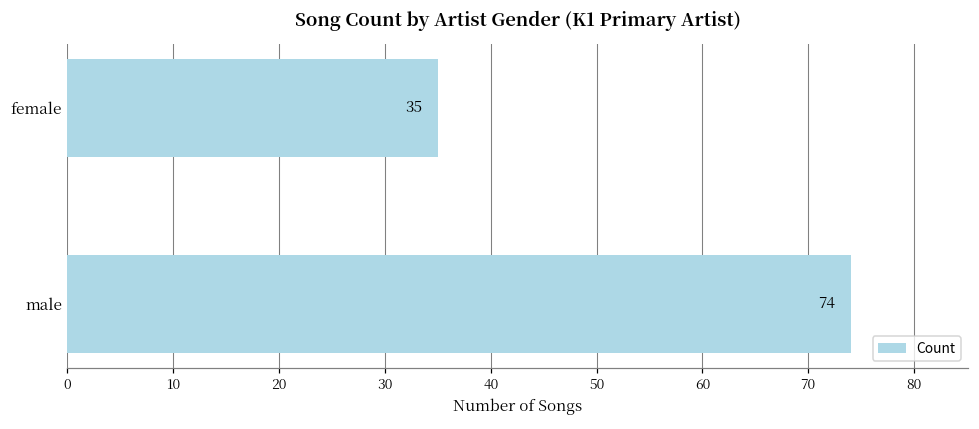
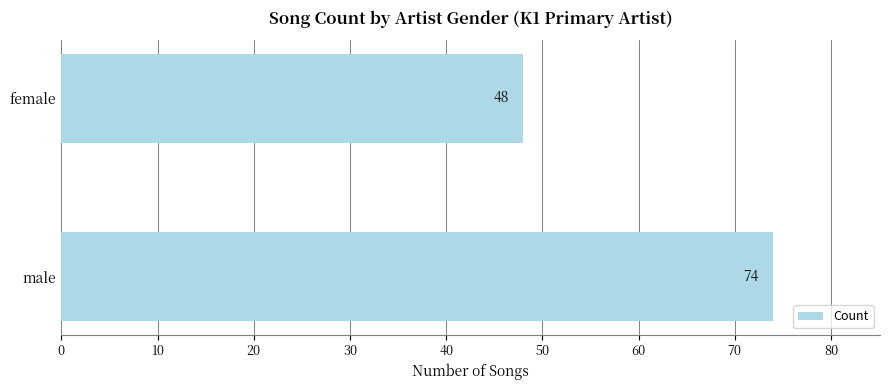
  {
-   "female": 35,
+   "female": 48,
    "male": 74
  }
